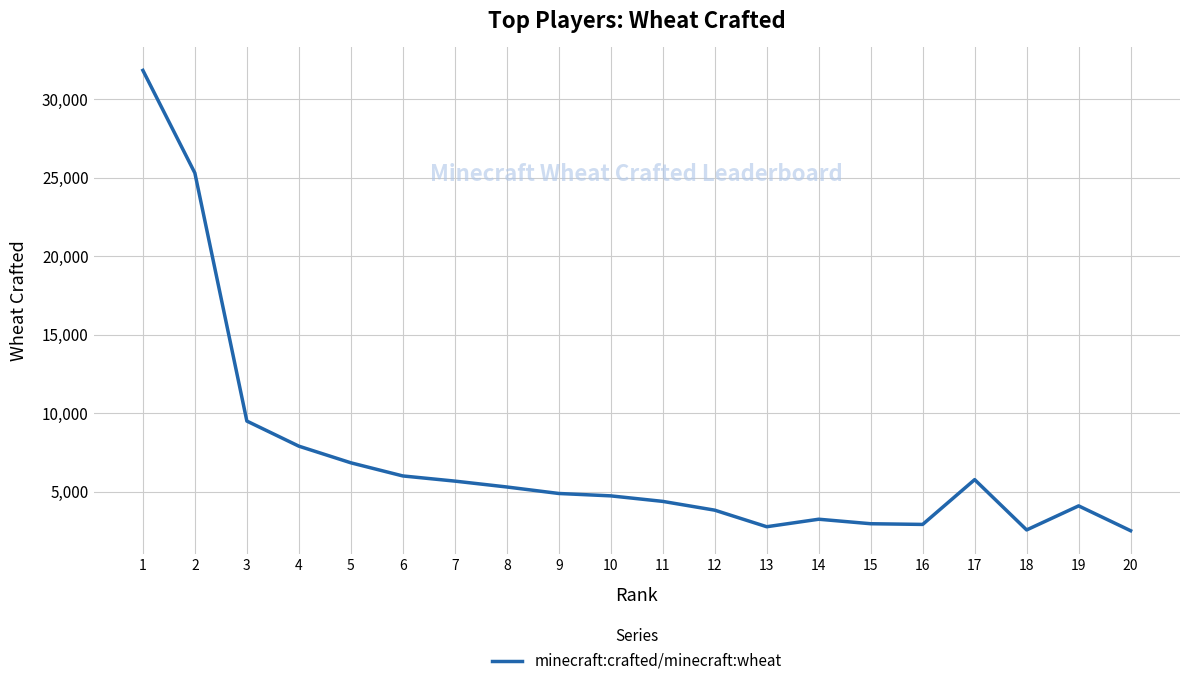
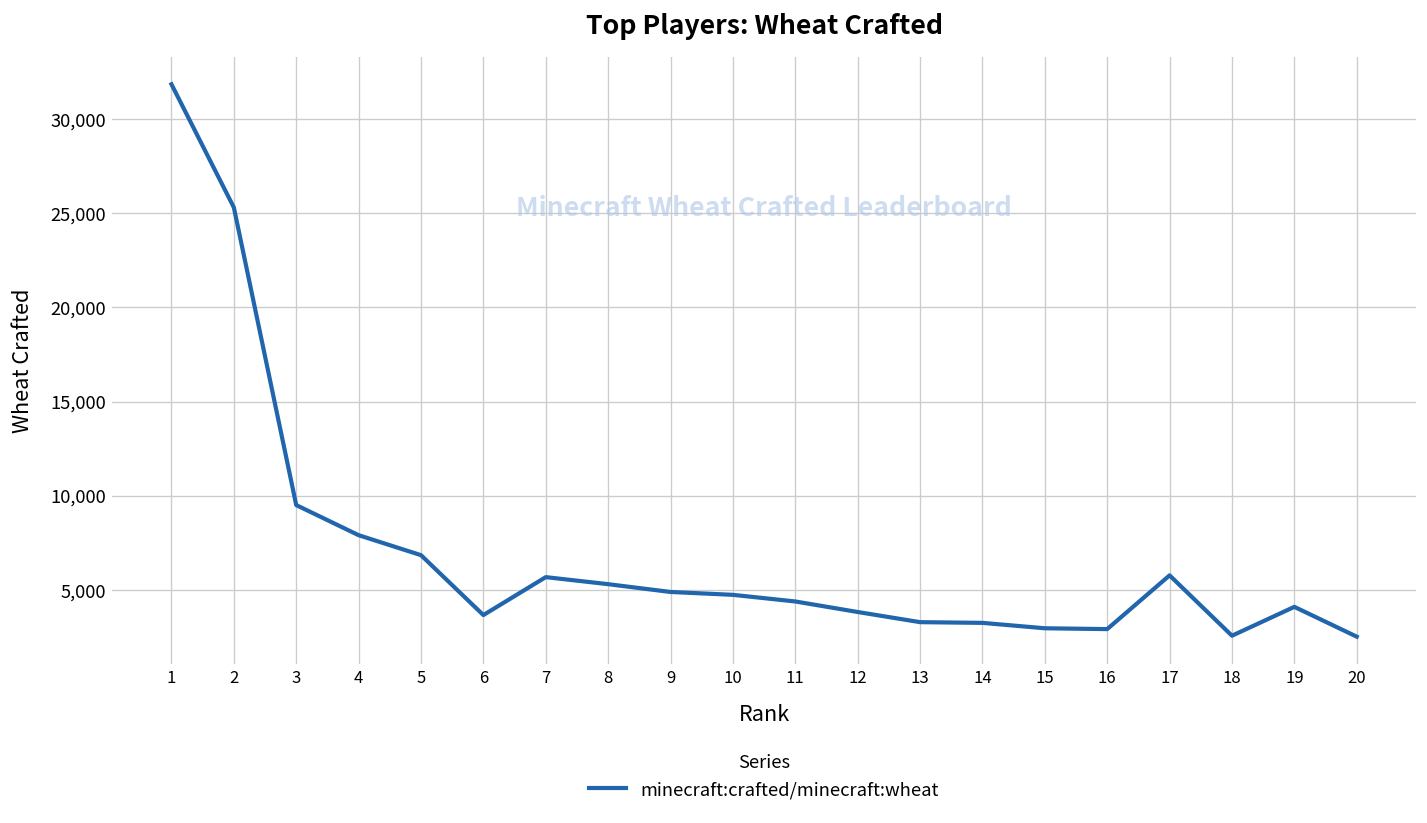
  {
    "1": "31,800",
    "2": "25,300",
    "3": "9,500",
    "4": "7,900",
    "5": "6,900",
-   "6": "6,000",
+   "6": "3,700",
    "7": "5,700",
    "8": "5,300",
    "9": "4,900",
    "10": "4,700",
    "11": "4,400",
    "12": "3,800",
-   "13": "2,800",
+   "13": "3,300",
    "14": "3,300",
    "15": "3,000",
    "16": "2,900",
    "17": "5,800",
    "18": "2,600",
    "19": "4,100",
    "20": "2,500"
  }
